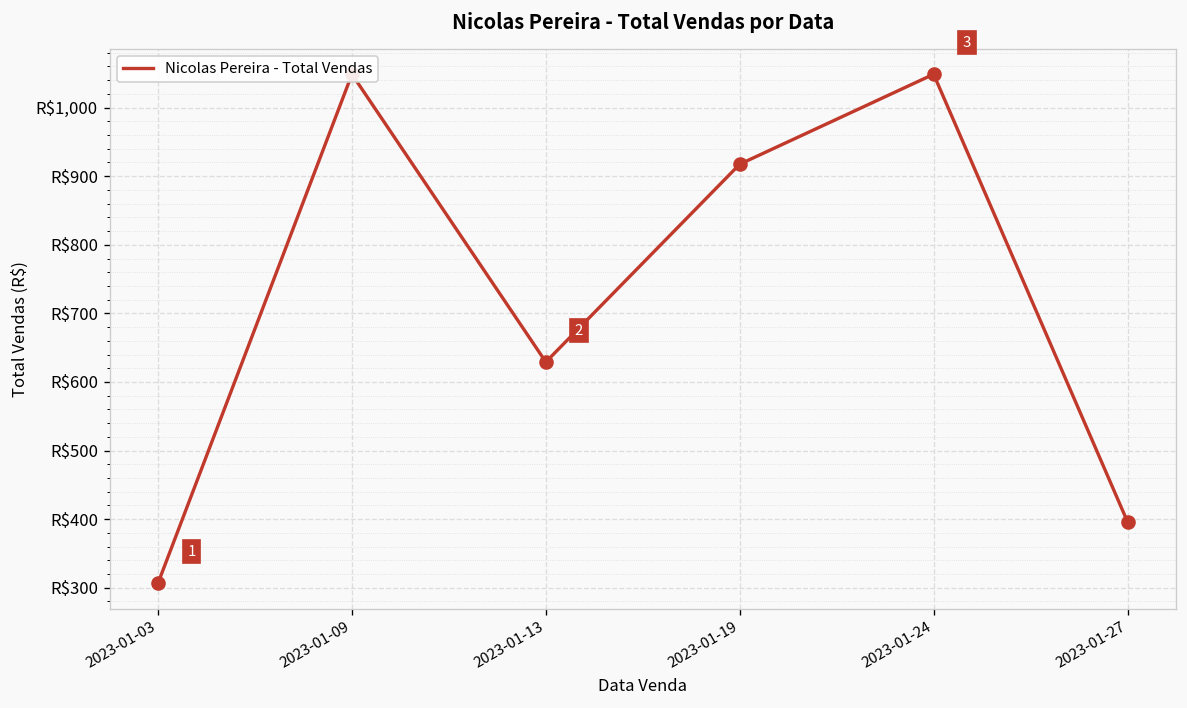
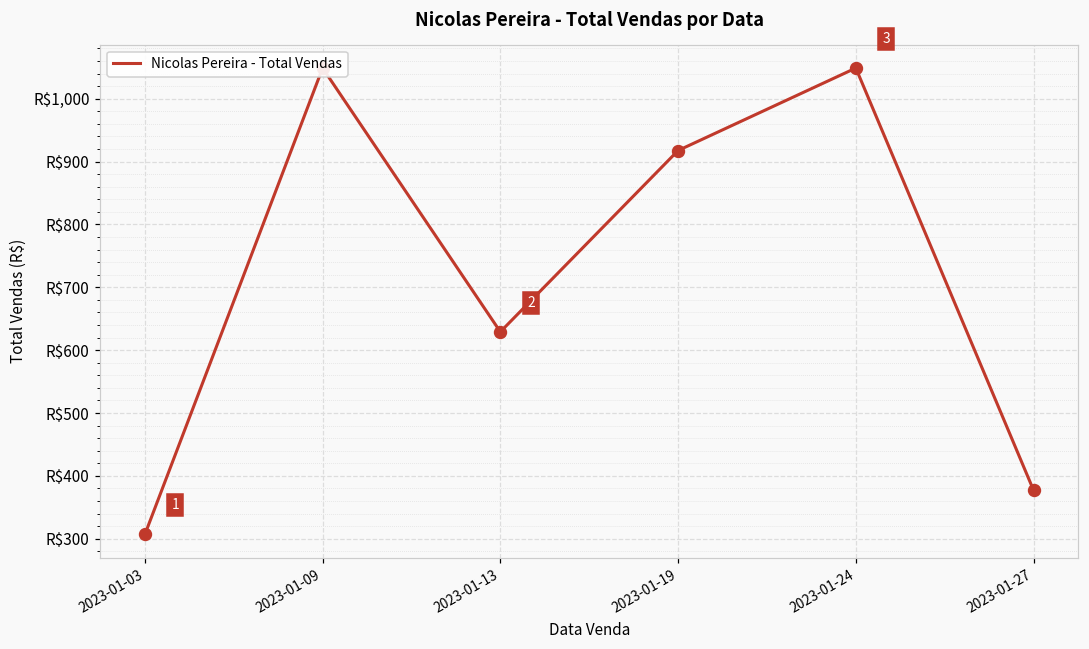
  {
    "2023-01-03": "R$310",
    "2023-01-13": "R$630",
    "2023-01-19": "R$920",
    "2023-01-24": "R$1,050",
-   "2023-01-27": "R$400"
+   "2023-01-27": "R$380"
  }
